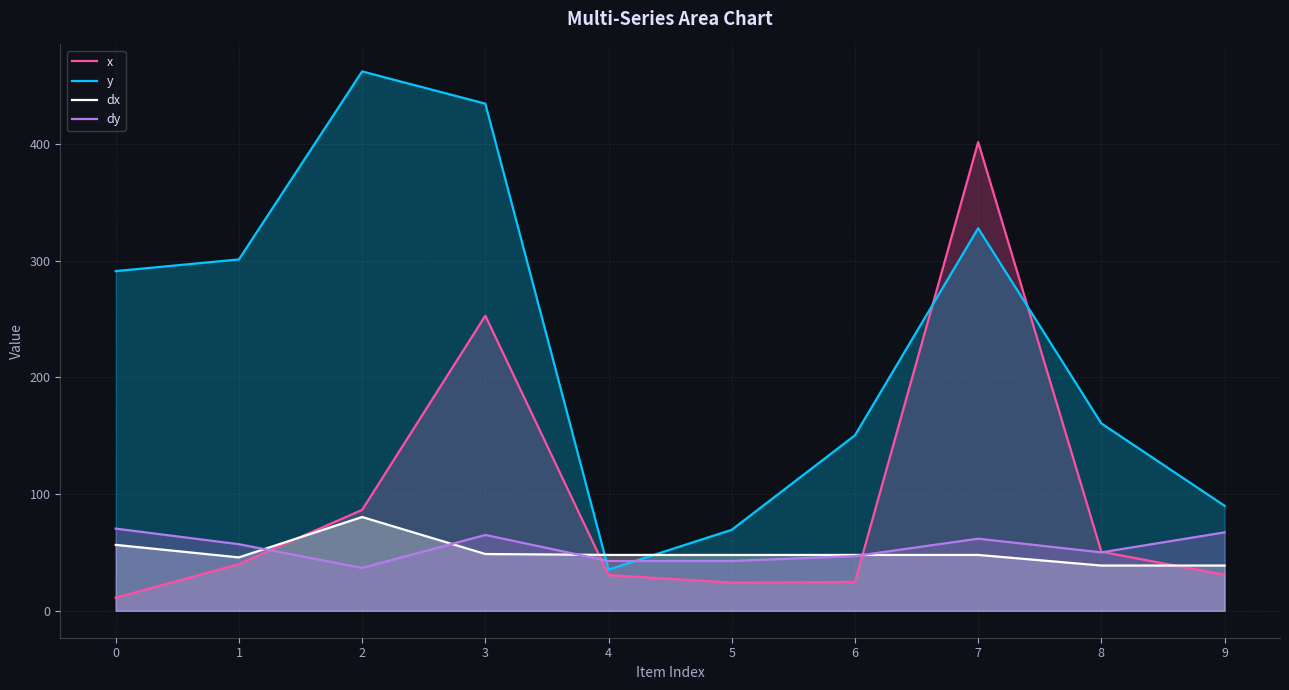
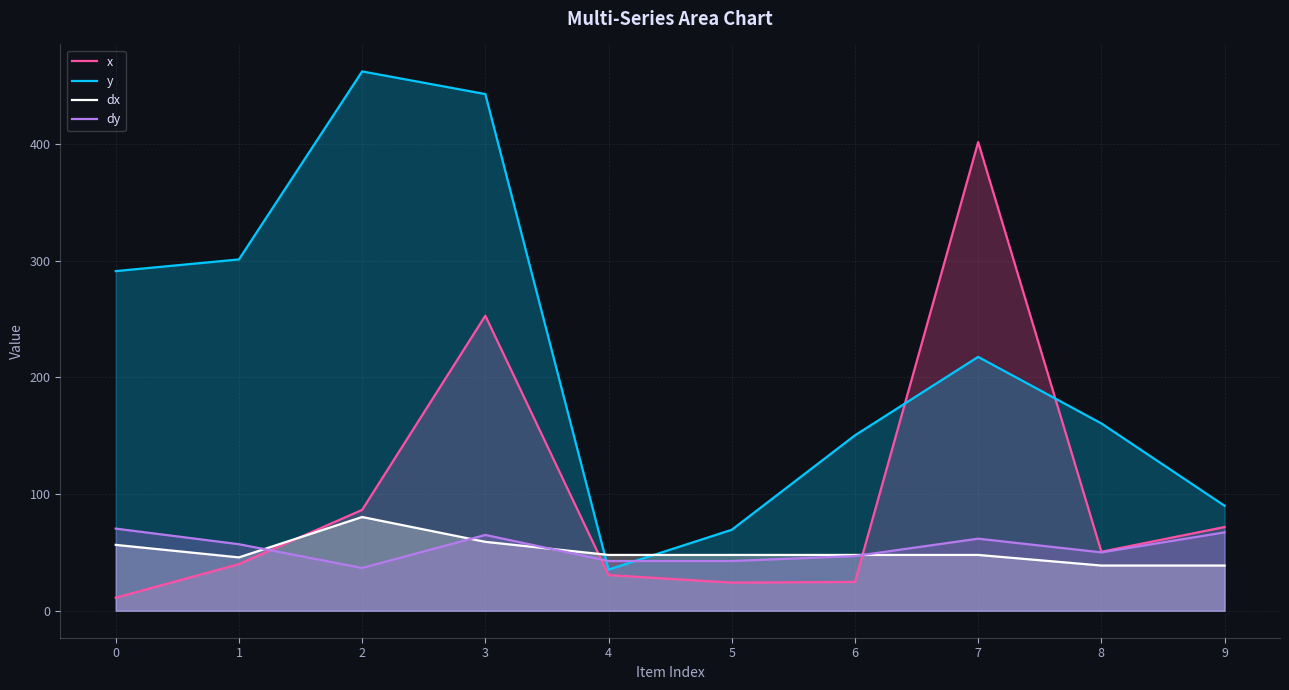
  {
    "x": {
      "0": 11,
      "1": 40,
      "2": 86,
      "3": 253,
      "4": 31,
      "5": 24,
      "6": 25,
      "7": 402,
-     "9": 31
+     "9": 72
    },
    "y": {
      "0": 291,
      "1": 301,
      "2": 462,
-     "3": 435,
+     "3": 443,
      "4": 35,
      "5": 69,
      "6": 150,
-     "7": 328,
+     "7": 218,
      "8": 161,
      "9": 90
    },
    "dx": {
      "0": 56,
      "1": 46,
      "2": 80,
-     "3": 49,
+     "3": 59,
      "4": 48,
      "5": 48,
      "7": 48,
      "8": 39,
      "9": 39
    },
    "dy": {
      "0": 70,
      "1": 57,
      "2": 37,
      "3": 65,
      "4": 43,
      "5": 43,
      "7": 62,
      "9": 67
    }
  }
